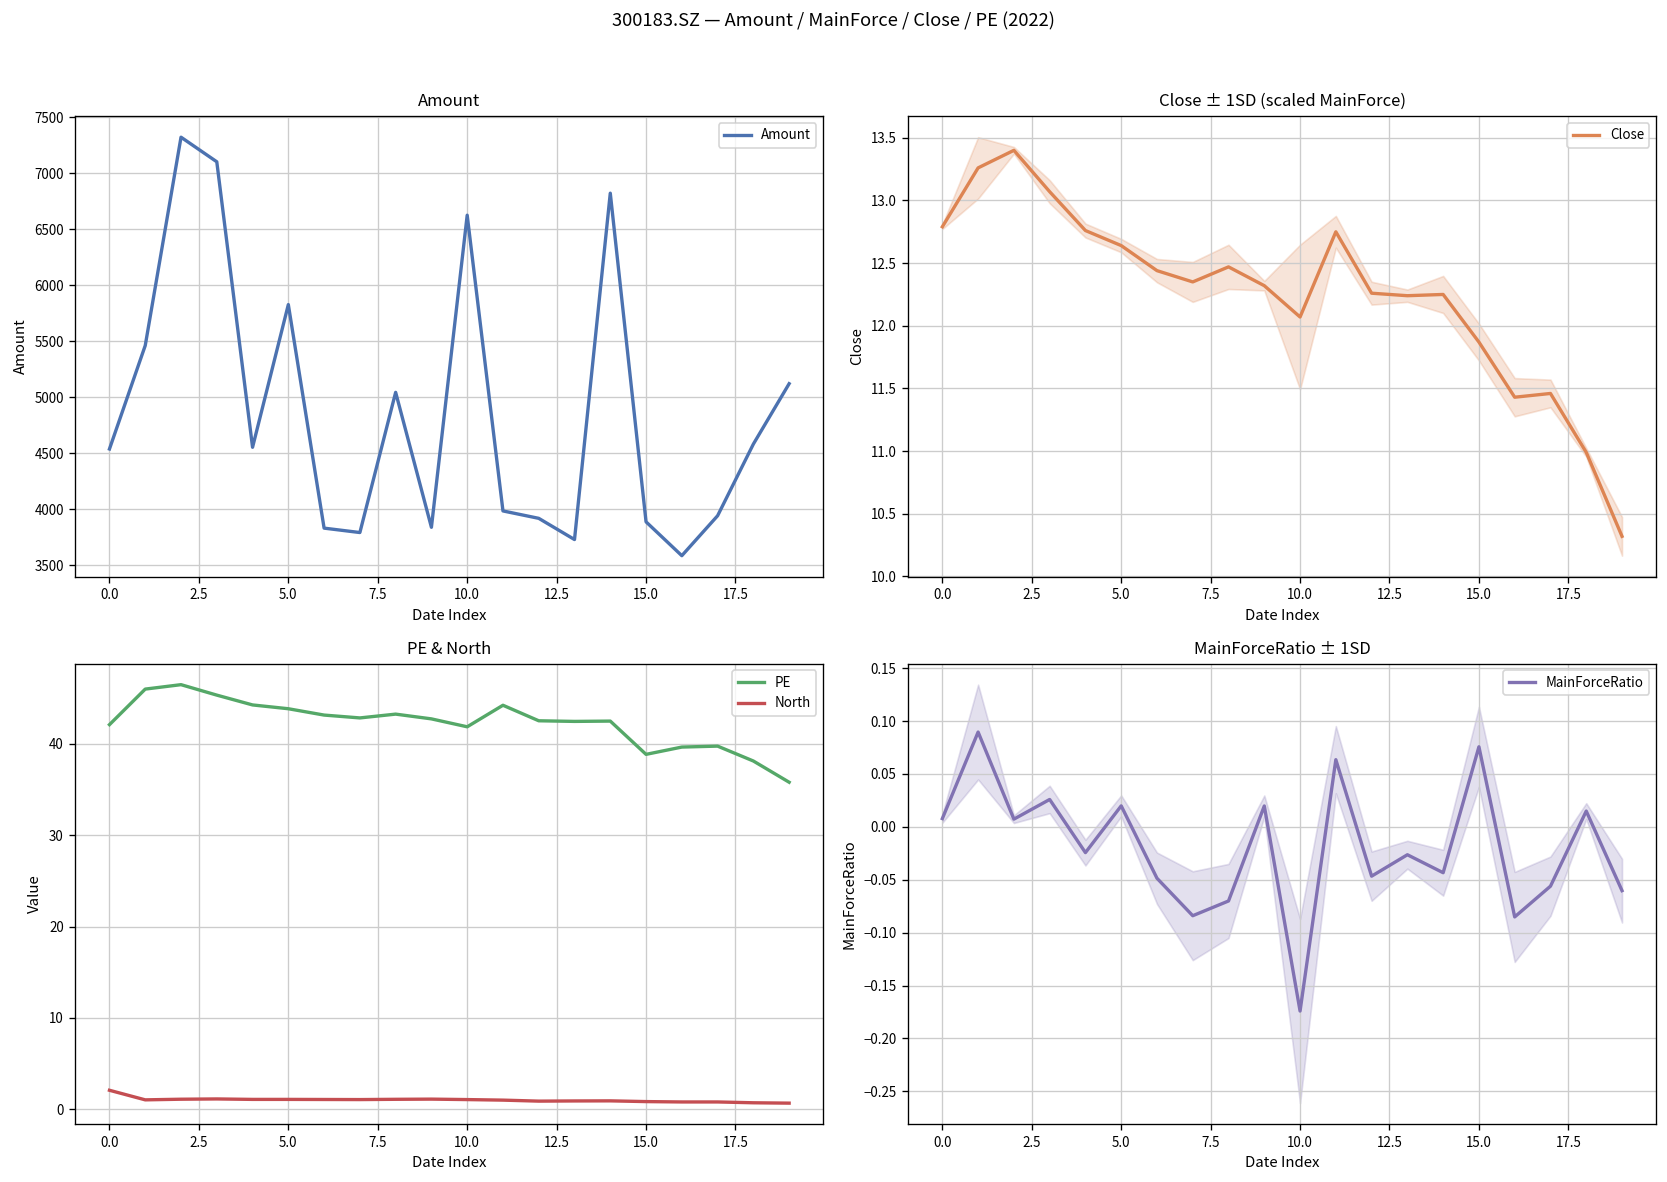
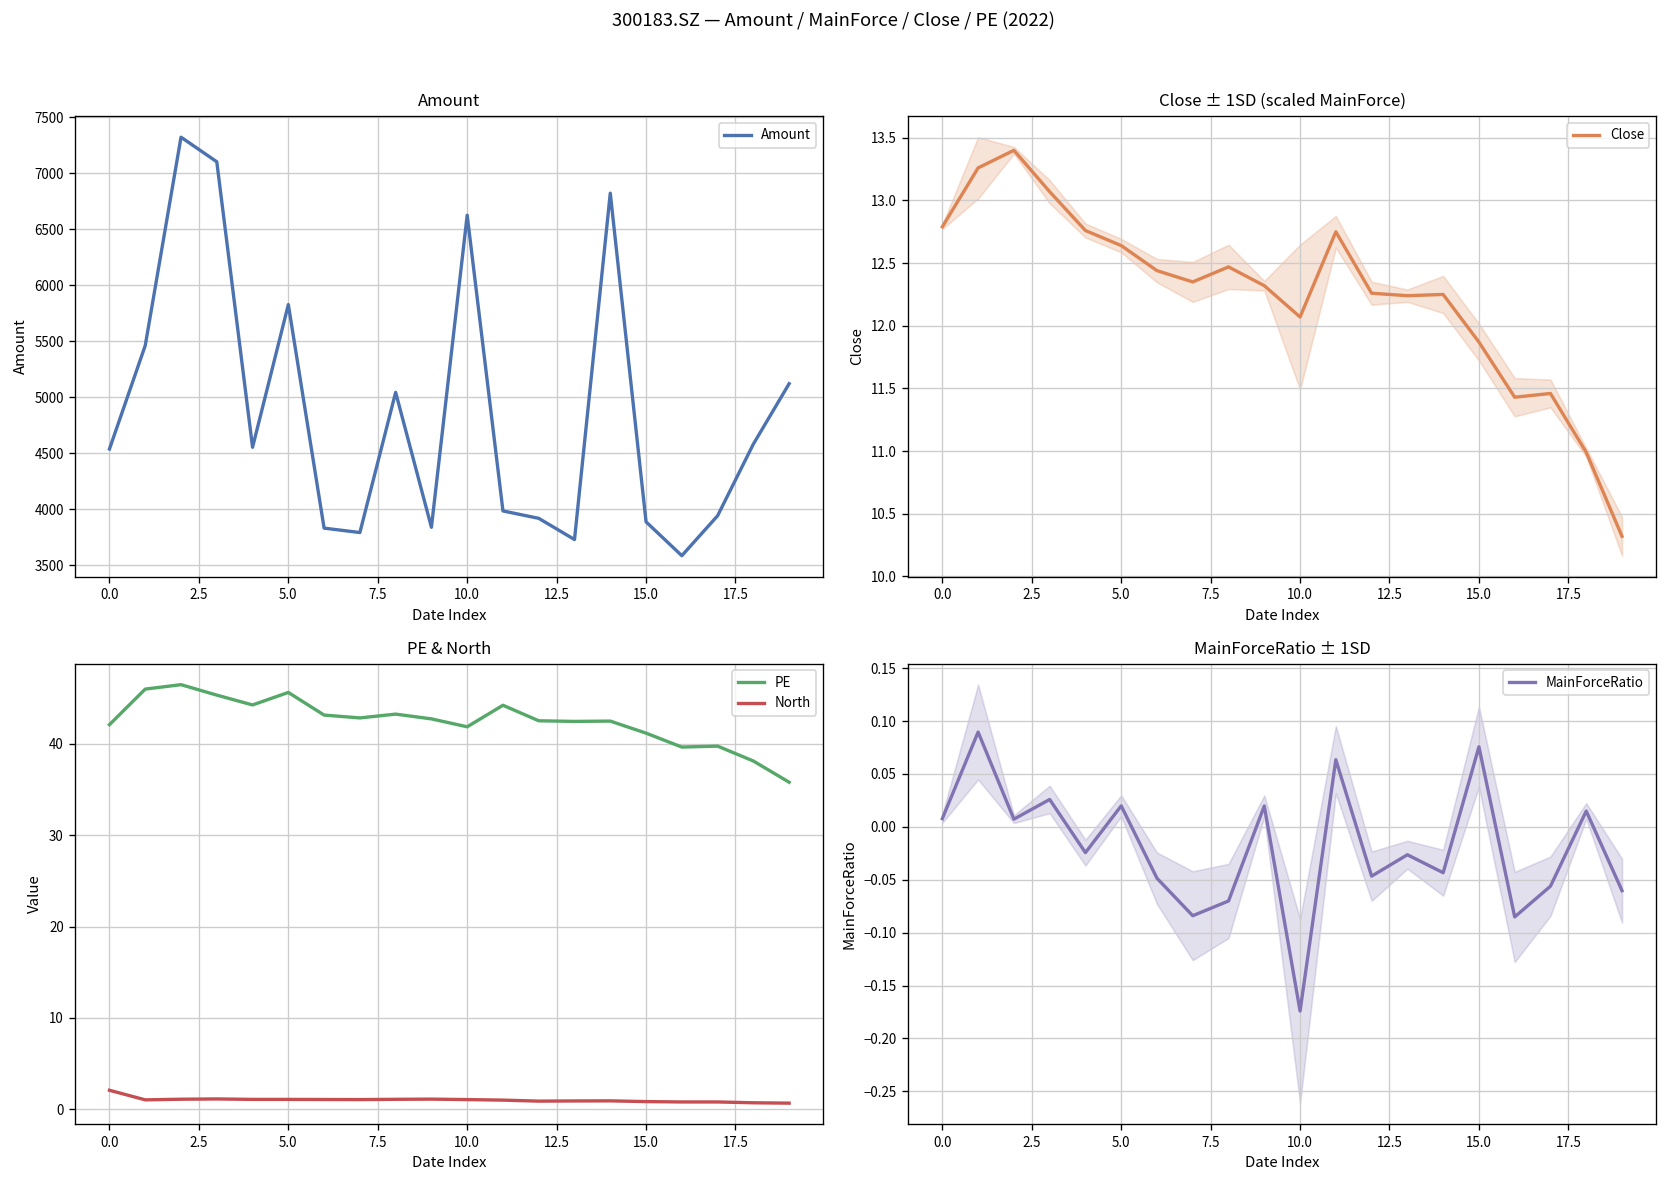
  {
    "Amount": {
      "0.0": 4500,
      "5.0": 5800,
      "10.0": 6600,
      "15.0": 3900
    },
    "PE & North": {
      "PE": {
        "0.0": 42,
-       "5.0": 44,
+       "5.0": 46,
        "10.0": 42,
-       "15.0": 39
+       "15.0": 41
      },
      "North": {
        "0.0": 2,
        "5.0": 1,
        "10.0": 1,
        "15.0": 1
      }
    }
  }
